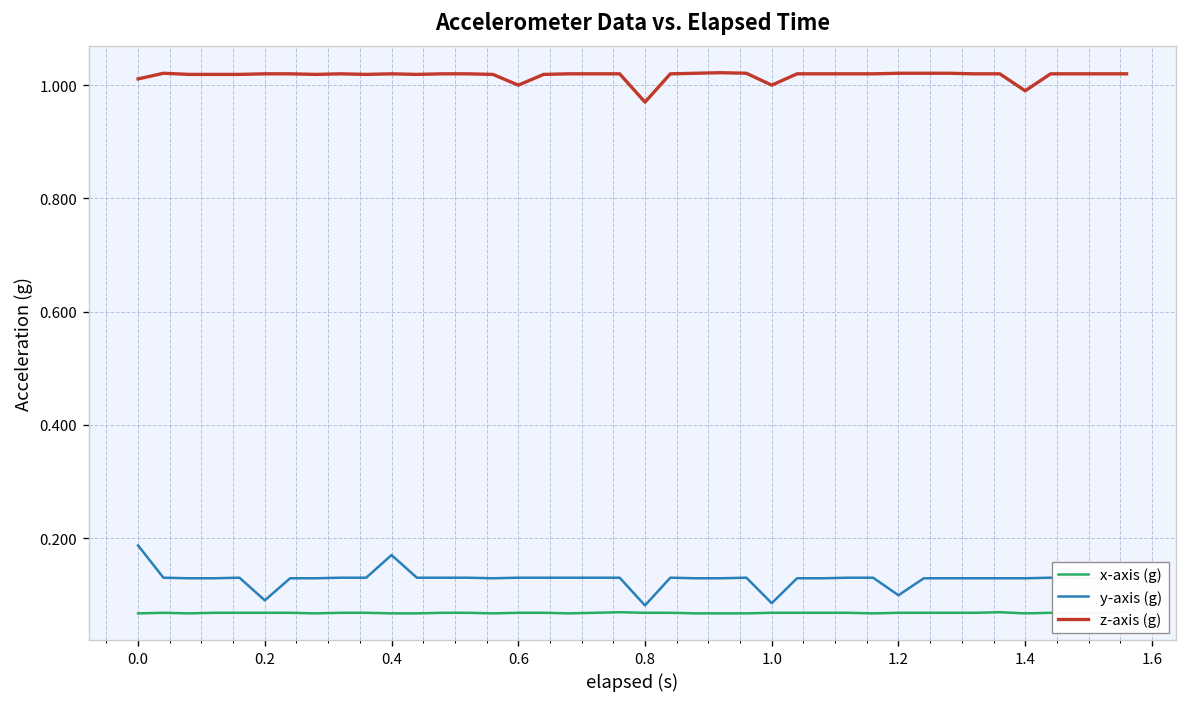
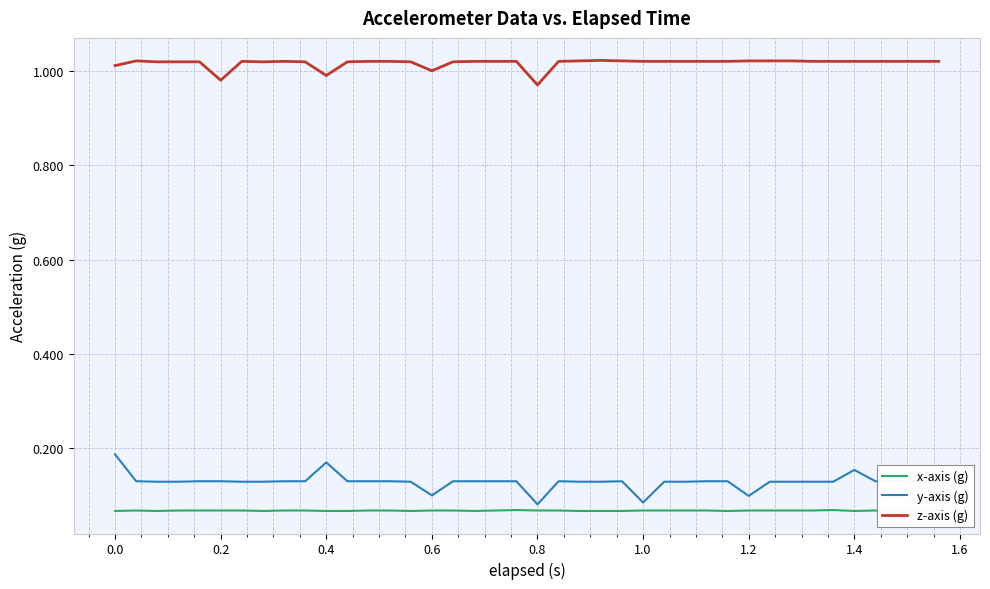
  {
    "x-axis (g)": {
      "0.0": 0.07,
      "0.2": 0.07,
      "0.4": 0.07,
      "0.6": 0.07,
      "0.8": 0.07,
      "1.0": 0.07,
      "1.2": 0.07,
      "1.4": 0.07
    },
    "y-axis (g)": {
      "0.0": 0.19,
-     "0.2": 0.09,
+     "0.2": 0.13,
      "0.4": 0.17,
-     "0.6": 0.13,
+     "0.6": 0.10,
      "0.8": 0.08,
      "1.0": 0.09,
      "1.2": 0.10,
-     "1.4": 0.13
+     "1.4": 0.15
    },
    "z-axis (g)": {
      "0.0": 1.01,
-     "0.2": 1.02,
-     "0.4": 1.02,
+     "0.2": 0.98,
+     "0.4": 0.99,
      "0.6": 1.00,
      "0.8": 0.97,
-     "1.0": 1.00,
+     "1.0": 1.02,
      "1.2": 1.02,
-     "1.4": 0.99
+     "1.4": 1.02
    }
  }
